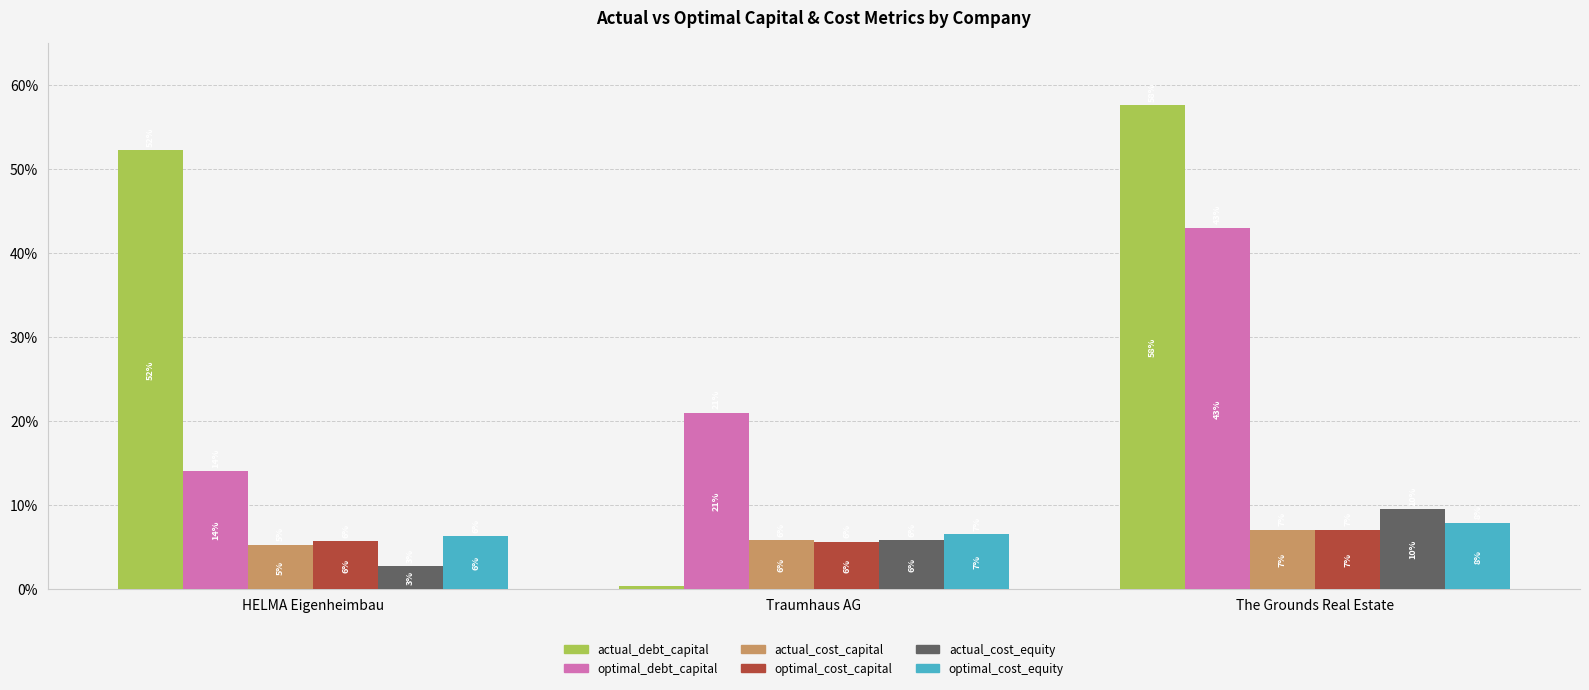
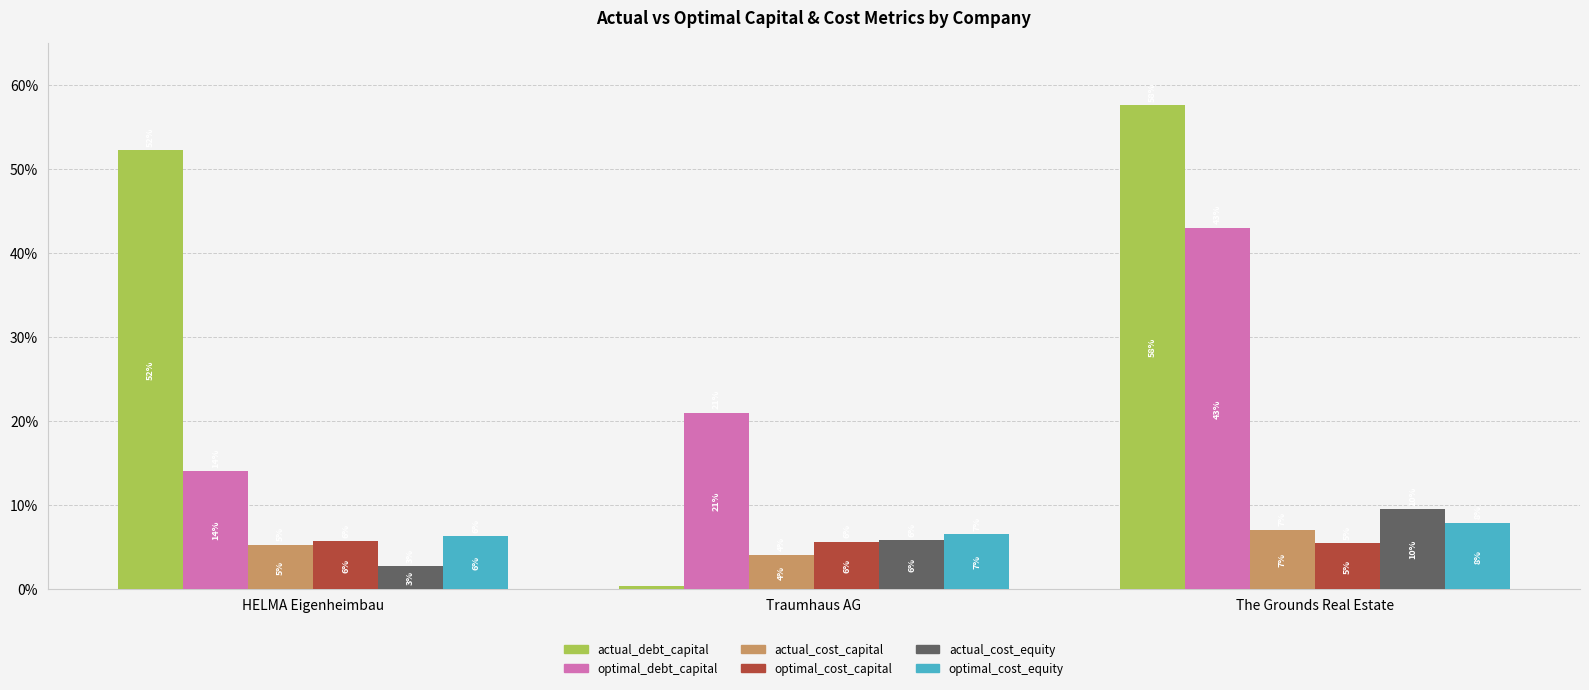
  {
    "actual_debt_capital": {
      "HELMA Eigenheimbau": "52%",
      "The Grounds Real Estate": "58%"
    },
    "optimal_debt_capital": {
      "HELMA Eigenheimbau": "14%",
      "Traumhaus AG": "21%",
      "The Grounds Real Estate": "43%"
    },
    "actual_cost_capital": {
      "HELMA Eigenheimbau": "5%",
-     "Traumhaus AG": "6%",
+     "Traumhaus AG": "4%",
      "The Grounds Real Estate": "7%"
    },
    "optimal_cost_capital": {
      "HELMA Eigenheimbau": "6%",
      "Traumhaus AG": "6%",
-     "The Grounds Real Estate": "7%"
+     "The Grounds Real Estate": "5%"
    },
    "actual_cost_equity": {
      "HELMA Eigenheimbau": "3%",
      "Traumhaus AG": "6%",
      "The Grounds Real Estate": "10%"
    },
    "optimal_cost_equity": {
      "HELMA Eigenheimbau": "6%",
      "Traumhaus AG": "7%",
      "The Grounds Real Estate": "8%"
    }
  }
